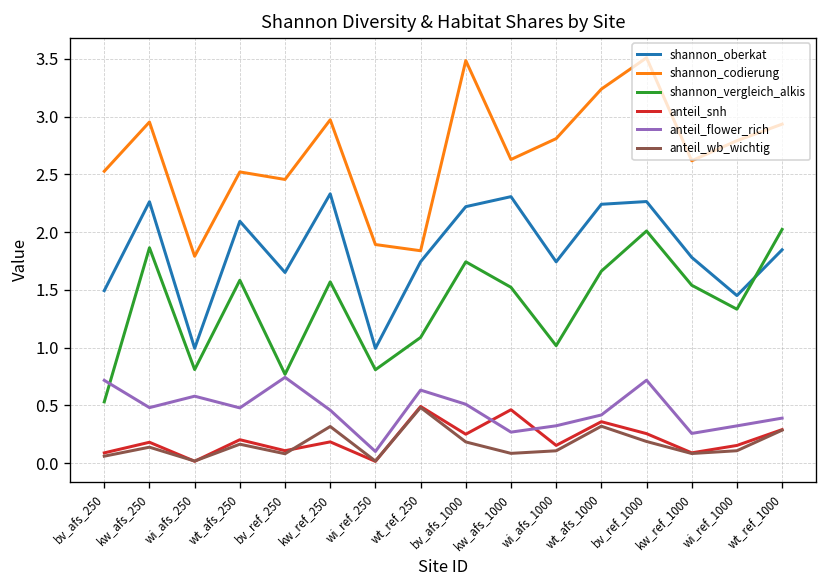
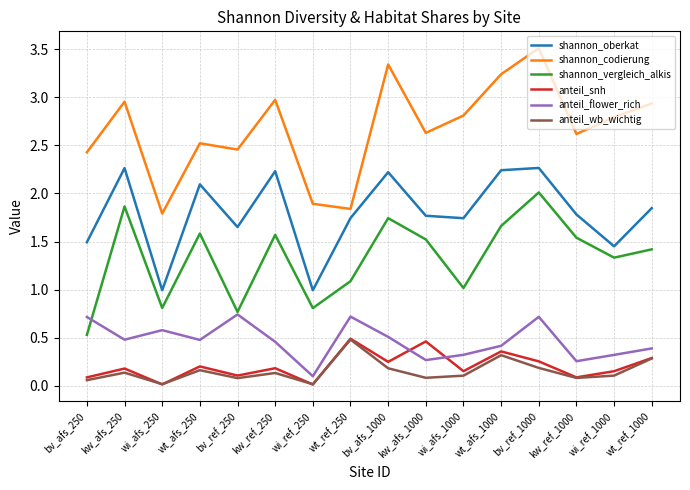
  {
    "shannon_oberkat": {
      "bv_afs_250": 1.5,
      "kw_afs_250": 2.3,
      "wi_afs_250": 1.0,
      "wt_afs_250": 2.1,
      "bv_ref_250": 1.7,
-     "kw_ref_250": 2.3,
+     "kw_ref_250": 2.2,
      "wi_ref_250": 1.0,
      "wt_ref_250": 1.7,
      "bv_afs_1000": 2.2,
-     "kw_afs_1000": 2.3,
+     "kw_afs_1000": 1.8,
      "wi_afs_1000": 1.7,
      "wt_afs_1000": 2.2,
      "bv_ref_1000": 2.3,
      "kw_ref_1000": 1.8,
      "wi_ref_1000": 1.5,
      "wt_ref_1000": 1.8
    },
    "shannon_codierung": {
-     "bv_afs_250": 2.5,
+     "bv_afs_250": 2.4,
      "kw_afs_250": 3.0,
      "wi_afs_250": 1.8,
      "wt_afs_250": 2.5,
      "bv_ref_250": 2.5,
      "kw_ref_250": 3.0,
      "wi_ref_250": 1.9,
      "wt_ref_250": 1.8,
-     "bv_afs_1000": 3.5,
+     "bv_afs_1000": 3.3,
      "kw_afs_1000": 2.6,
      "wi_afs_1000": 2.8,
      "wt_afs_1000": 3.2,
      "kw_ref_1000": 2.6
    },
    "shannon_vergleich_alkis": {
      "bv_afs_250": 0.5,
      "kw_afs_250": 1.9,
      "wi_afs_250": 0.8,
      "wt_afs_250": 1.6,
      "bv_ref_250": 0.8,
      "kw_ref_250": 1.6,
      "wi_ref_250": 0.8,
      "wt_ref_250": 1.1,
      "bv_afs_1000": 1.7,
      "kw_afs_1000": 1.5,
      "wi_afs_1000": 1.0,
      "wt_afs_1000": 1.7,
      "bv_ref_1000": 2.0,
      "kw_ref_1000": 1.5,
      "wi_ref_1000": 1.3,
-     "wt_ref_1000": 2.0
+     "wt_ref_1000": 1.4
    },
    "anteil_snh": {
      "bv_afs_250": 0.1,
      "kw_afs_250": 0.2,
      "wt_afs_250": 0.2,
      "kw_ref_250": 0.2,
      "bv_afs_1000": 0.3,
      "kw_afs_1000": 0.5,
      "wi_afs_1000": 0.2,
      "wt_afs_1000": 0.4,
      "bv_ref_1000": 0.3,
      "wi_ref_1000": 0.2
    },
    "anteil_flower_rich": {
      "bv_afs_250": 0.7,
      "kw_afs_250": 0.5,
      "wi_afs_250": 0.6,
      "wt_afs_250": 0.5,
      "bv_ref_250": 0.7,
      "kw_ref_250": 0.5,
      "wi_ref_250": 0.1,
-     "wt_ref_250": 0.6,
+     "wt_ref_250": 0.7,
      "bv_afs_1000": 0.5,
      "kw_afs_1000": 0.3,
      "wi_afs_1000": 0.3,
      "wt_afs_1000": 0.4,
      "bv_ref_1000": 0.7,
      "kw_ref_1000": 0.3,
      "wi_ref_1000": 0.3,
      "wt_ref_1000": 0.4
    },
    "anteil_wb_wichtig": {
      "bv_afs_250": 0.1,
      "kw_afs_250": 0.1,
      "wt_afs_250": 0.2,
-     "kw_ref_250": 0.3,
+     "kw_ref_250": 0.1,
      "bv_afs_1000": 0.2,
      "kw_afs_1000": 0.1,
      "wi_afs_1000": 0.1,
      "wt_afs_1000": 0.3,
      "bv_ref_1000": 0.2,
      "wi_ref_1000": 0.1
    }
  }
